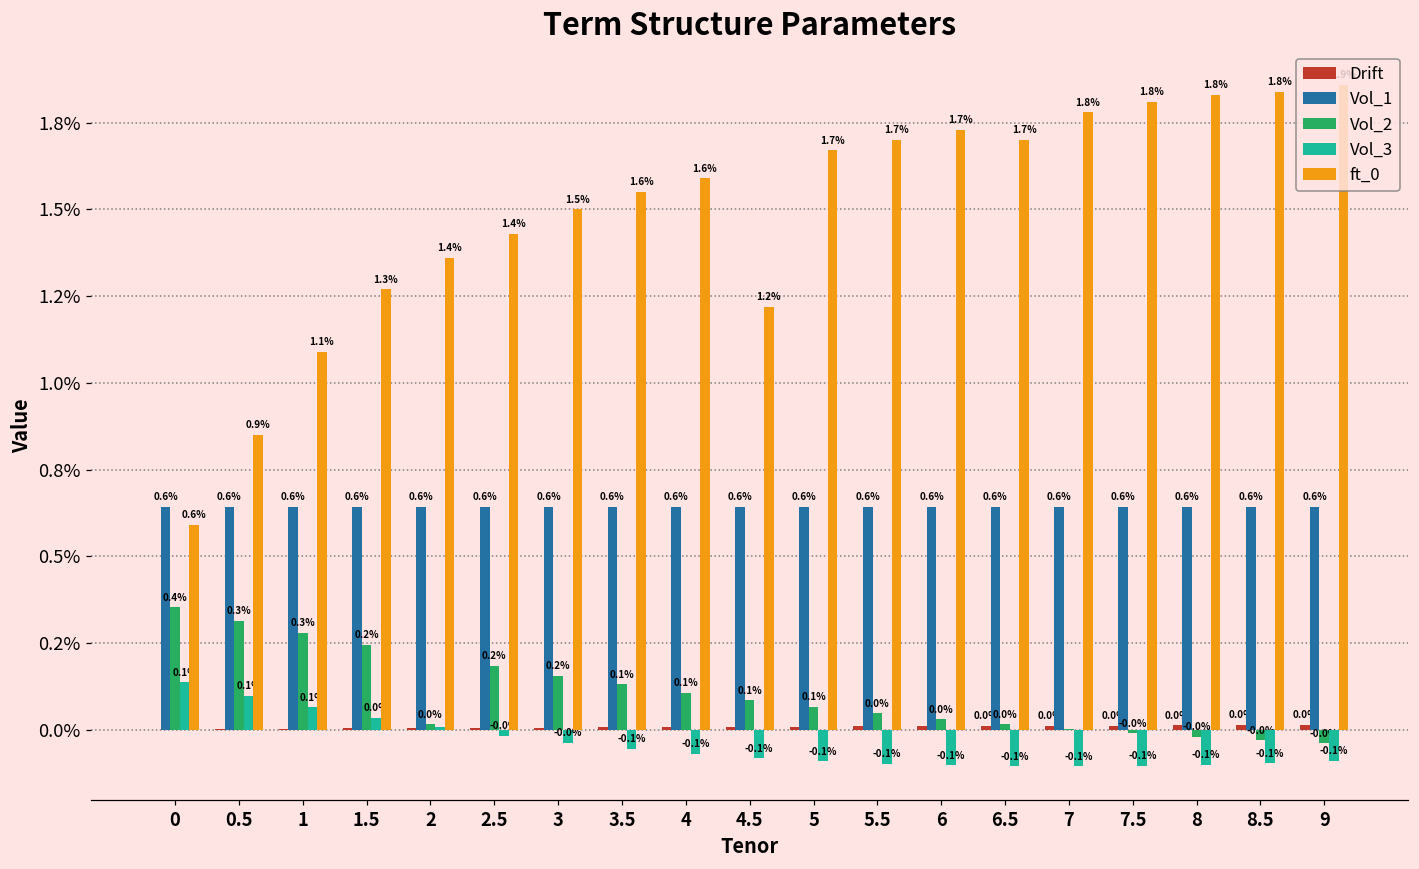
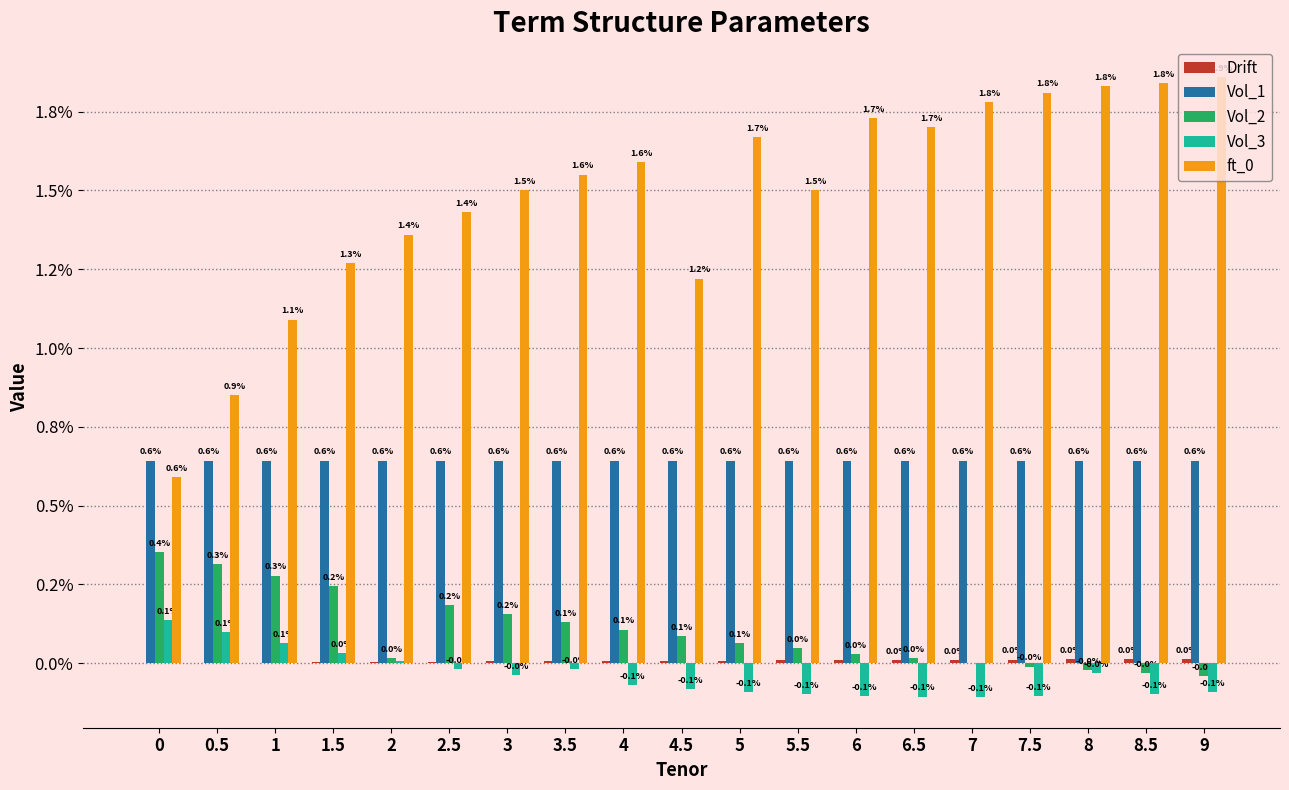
  {
    "Drift": {
      "7": "0.0%",
      "7.5": "0.0%",
      "8": "0.0%",
      "8.5": "0.0%",
      "9": "0.0%"
    },
    "Vol_1": {
      "0": "0.6%",
      "0.5": "0.6%",
      "1": "0.6%",
      "1.5": "0.6%",
      "2": "0.6%",
      "2.5": "0.6%",
      "3": "0.6%",
      "3.5": "0.6%",
      "4": "0.6%",
      "4.5": "0.6%",
      "5": "0.6%",
      "5.5": "0.6%",
      "6": "0.6%",
      "6.5": "0.6%",
      "7": "0.6%",
      "7.5": "0.6%",
      "8": "0.6%",
      "8.5": "0.6%",
      "9": "0.6%"
    },
    "Vol_2": {
      "0": "0.4%",
      "0.5": "0.3%",
      "1": "0.3%",
      "1.5": "0.2%",
      "2": "0.0%",
      "2.5": "0.2%",
      "3": "0.2%",
      "3.5": "0.1%",
      "4": "0.1%",
      "4.5": "0.1%",
      "5": "0.1%",
      "5.5": "0.0%",
      "6": "0.0%",
      "7.5": "-0.0%",
      "8": "-0.0%",
      "8.5": "-0.0%",
      "9": "-0.0%"
    },
    "Vol_3": {
      "0": "0.1%",
      "0.5": "0.1%",
      "1": "0.1%",
      "1.5": "0.0%",
      "2.5": "-0.0%",
      "3": "-0.0%",
-     "3.5": "-0.1%",
+     "3.5": "-0.0%",
      "4": "-0.1%",
      "4.5": "-0.1%",
      "5": "-0.1%",
      "5.5": "-0.1%",
      "6": "-0.1%",
      "6.5": "-0.1%",
      "7": "-0.1%",
      "7.5": "-0.1%",
-     "8": "-0.1%",
+     "8": "-0.0%",
      "8.5": "-0.1%",
      "9": "-0.1%"
    },
    "ft_0": {
      "0": "0.6%",
      "0.5": "0.9%",
      "1": "1.1%",
      "1.5": "1.3%",
      "2": "1.4%",
      "2.5": "1.4%",
      "3": "1.5%",
      "3.5": "1.6%",
      "4": "1.6%",
      "4.5": "1.2%",
      "5": "1.7%",
-     "5.5": "1.7%",
+     "5.5": "1.5%",
      "6": "1.7%",
      "6.5": "1.7%",
      "7": "1.8%",
      "7.5": "1.8%",
      "8": "1.8%",
      "8.5": "1.8%"
    }
  }
